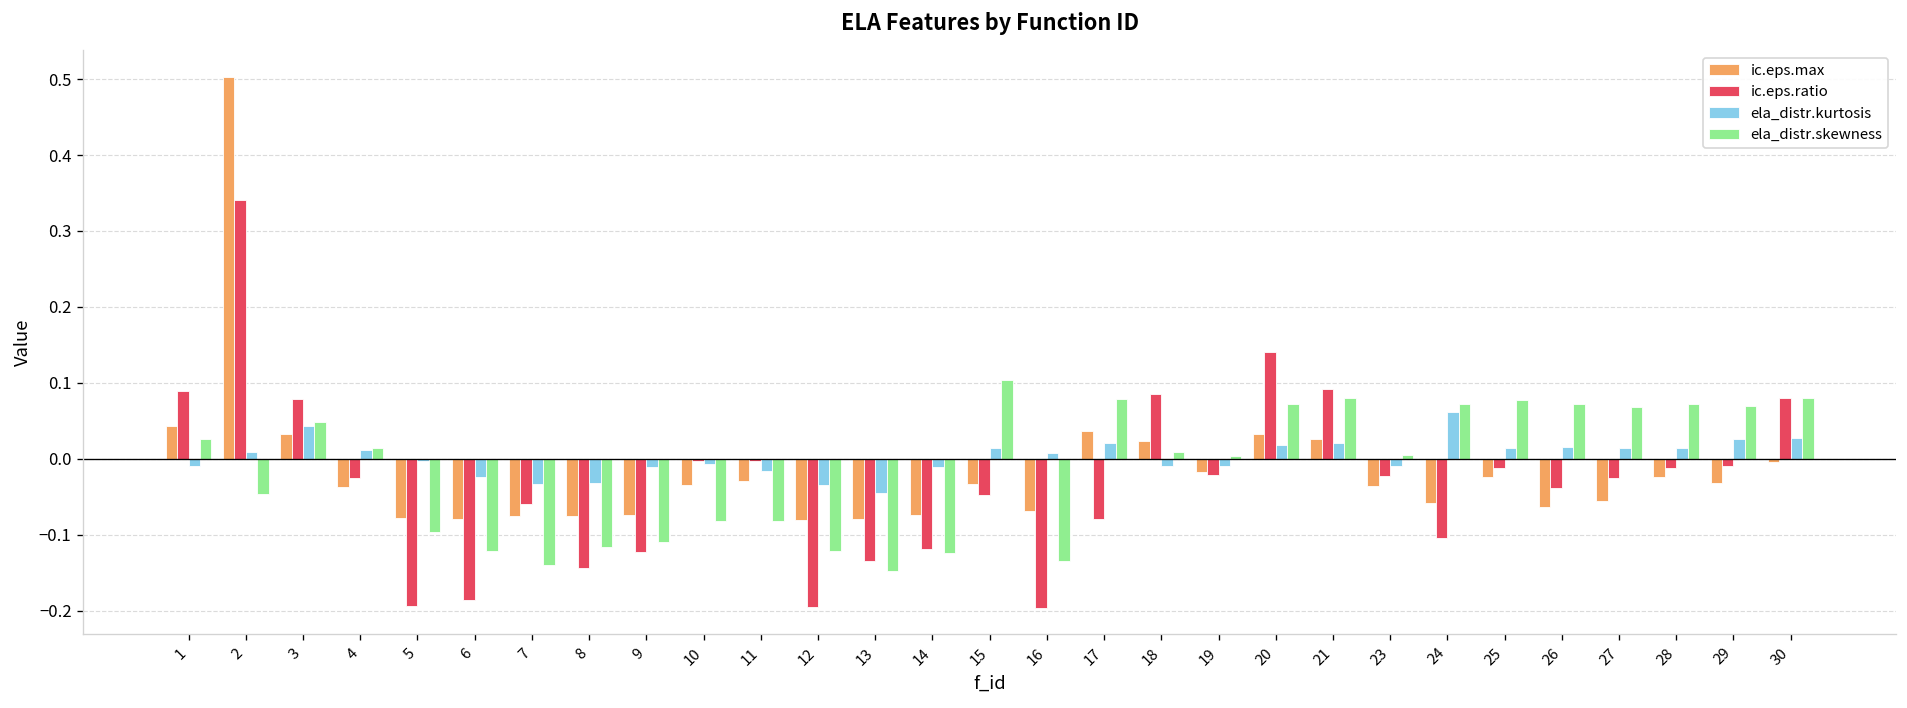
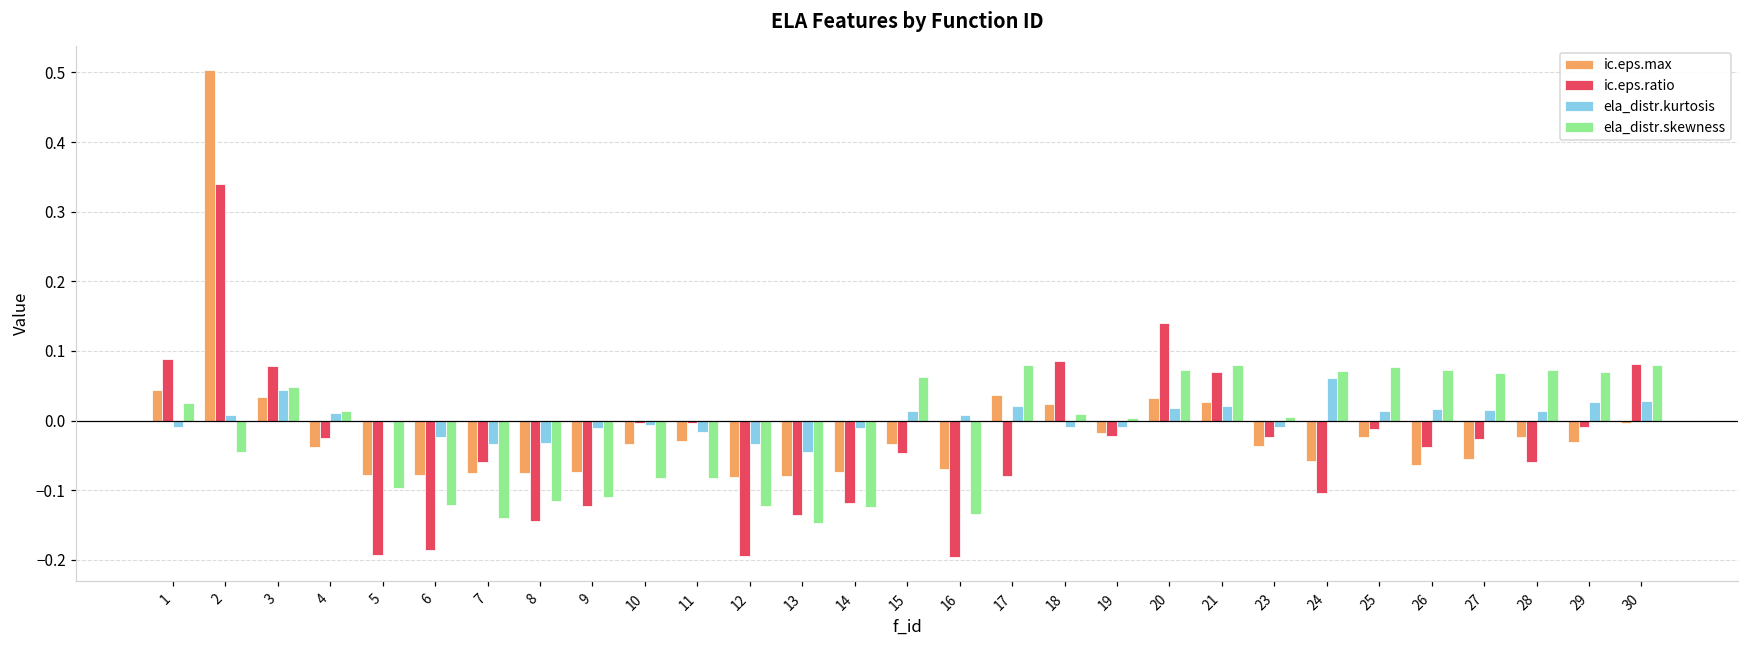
  {
    "ic.eps.max": {
      "1": 0.04,
      "2": 0.50,
      "3": 0.03,
      "4": -0.04,
      "5": -0.08,
      "6": -0.08,
      "7": -0.08,
      "8": -0.08,
      "9": -0.07,
      "10": -0.03,
      "11": -0.03,
      "12": -0.08,
      "13": -0.08,
      "14": -0.07,
      "15": -0.03,
      "16": -0.07,
      "17": 0.04,
      "18": 0.02,
      "19": -0.02,
      "20": 0.03,
      "21": 0.03,
      "23": -0.04,
      "24": -0.06,
      "25": -0.02,
      "26": -0.06,
      "27": -0.06,
      "28": -0.02,
      "29": -0.03
    },
    "ic.eps.ratio": {
      "1": 0.09,
      "2": 0.34,
      "3": 0.08,
      "4": -0.03,
      "5": -0.19,
      "6": -0.19,
      "7": -0.06,
      "8": -0.14,
      "9": -0.12,
      "12": -0.20,
      "13": -0.14,
      "14": -0.12,
      "15": -0.05,
      "16": -0.20,
      "17": -0.08,
      "18": 0.08,
      "19": -0.02,
      "20": 0.14,
-     "21": 0.09,
+     "21": 0.07,
      "23": -0.02,
      "24": -0.10,
      "25": -0.01,
      "26": -0.04,
      "27": -0.03,
-     "28": -0.01,
+     "28": -0.06,
      "29": -0.01,
      "30": 0.08
    },
    "ela_distr.kurtosis": {
      "1": -0.01,
      "2": 0.01,
      "3": 0.04,
      "4": 0.01,
      "6": -0.02,
      "7": -0.03,
      "8": -0.03,
      "9": -0.01,
      "10": -0.01,
      "11": -0.02,
      "12": -0.03,
      "13": -0.04,
      "14": -0.01,
      "15": 0.01,
      "16": 0.01,
      "17": 0.02,
      "18": -0.01,
      "19": -0.01,
      "20": 0.02,
      "21": 0.02,
      "23": -0.01,
      "24": 0.06,
      "25": 0.01,
      "26": 0.02,
      "27": 0.01,
      "28": 0.01,
      "29": 0.03,
      "30": 0.03
    },
    "ela_distr.skewness": {
      "1": 0.03,
      "2": -0.05,
      "3": 0.05,
      "4": 0.01,
      "5": -0.10,
      "6": -0.12,
      "7": -0.14,
      "8": -0.12,
      "9": -0.11,
      "10": -0.08,
      "11": -0.08,
      "12": -0.12,
      "13": -0.15,
      "14": -0.12,
-     "15": 0.10,
+     "15": 0.06,
      "16": -0.13,
      "17": 0.08,
      "18": 0.01,
      "20": 0.07,
      "21": 0.08,
      "23": 0.00,
      "24": 0.07,
      "25": 0.08,
      "26": 0.07,
      "27": 0.07,
      "28": 0.07,
      "29": 0.07,
      "30": 0.08
    }
  }
